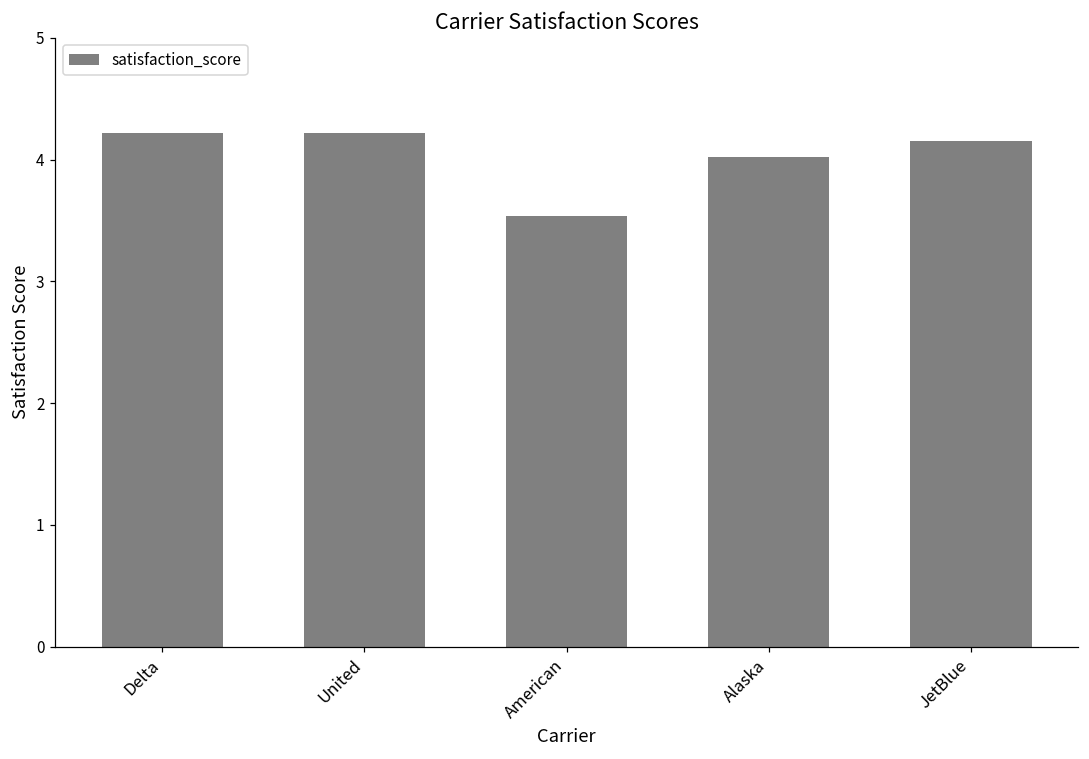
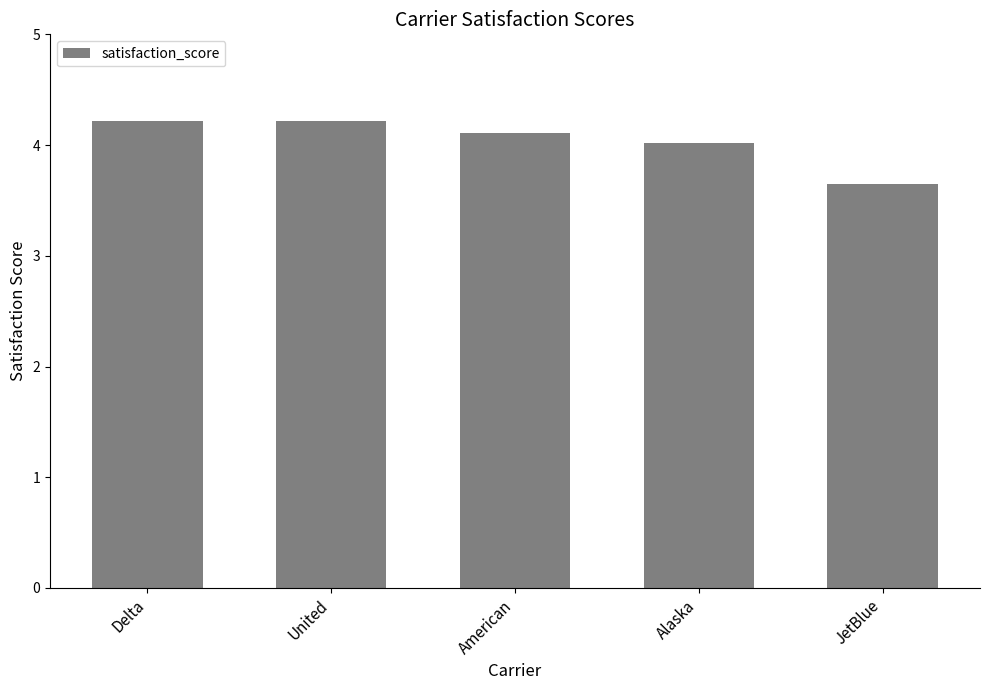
  {
    "Delta": 4.22,
    "United": 4.22,
-   "American": 3.54,
+   "American": 4.11,
    "Alaska": 4.02,
-   "JetBlue": 4.15
+   "JetBlue": 3.65
  }
